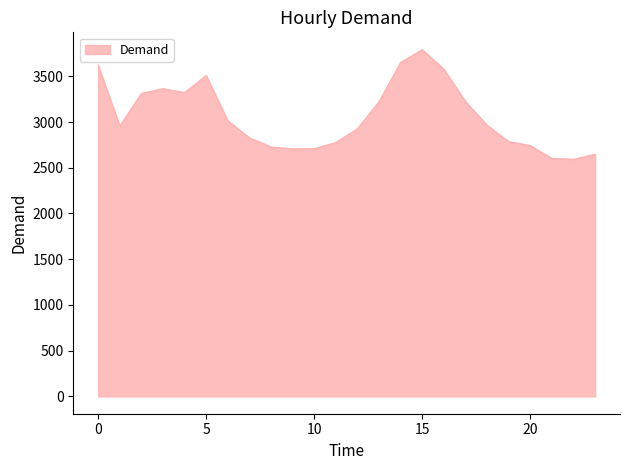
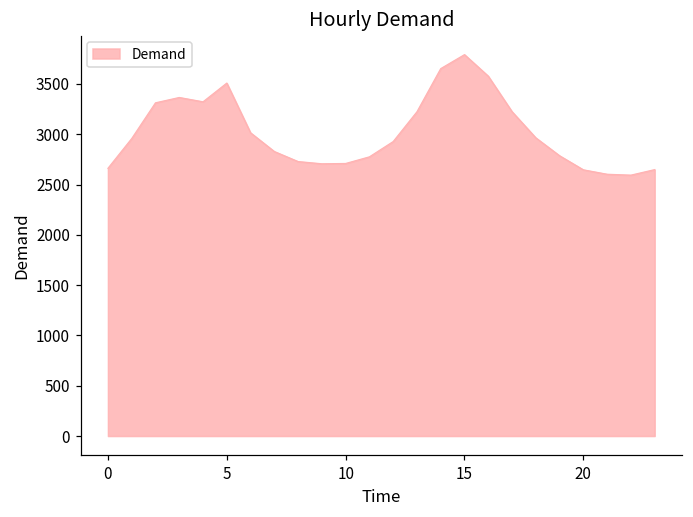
  {
-   "0": 3600,
+   "0": 2700,
    "5": 3500,
    "10": 2700,
    "15": 3800,
-   "20": 2700
+   "20": 2600
  }
